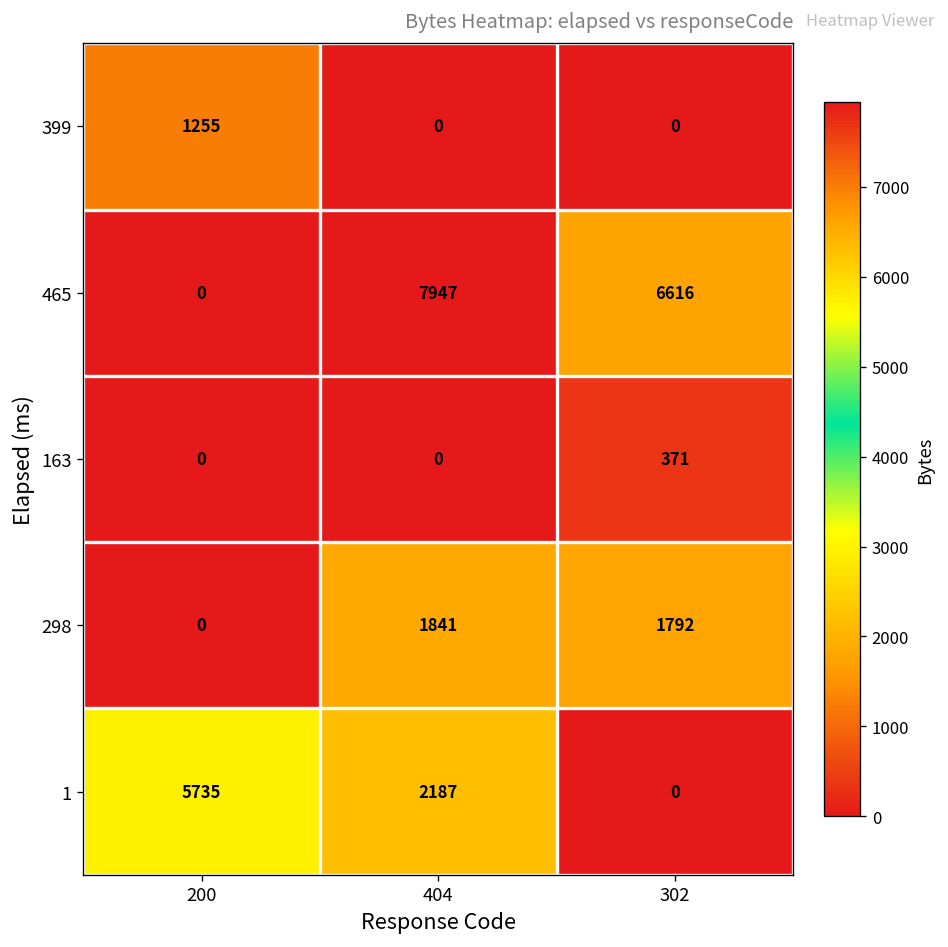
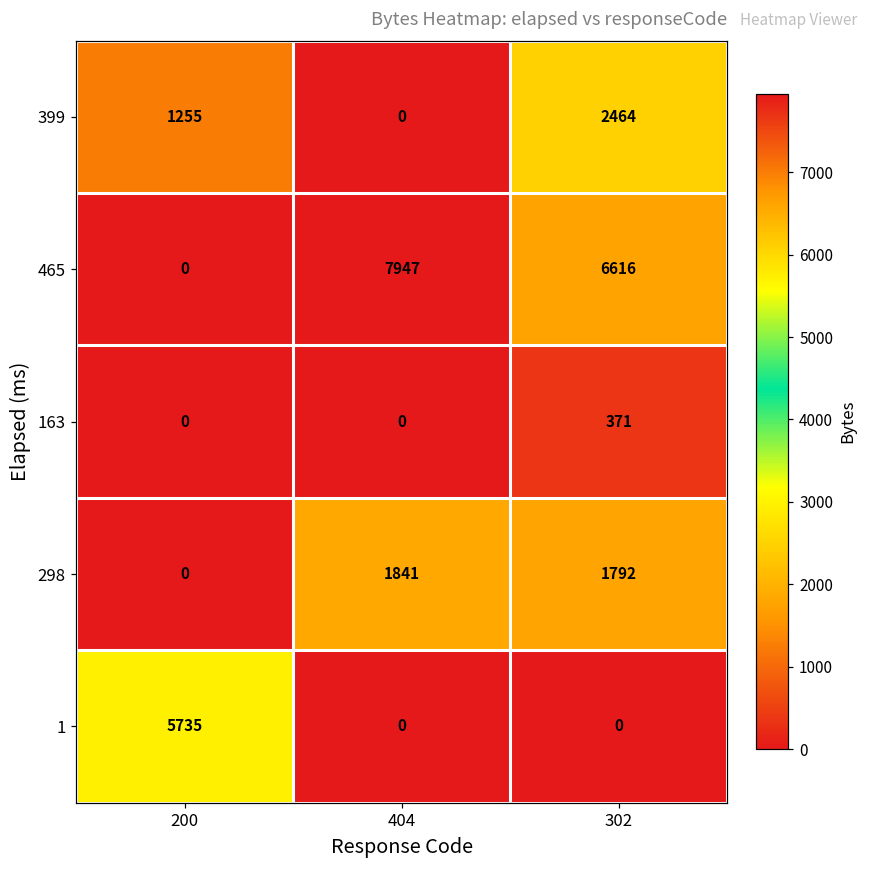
  {
    "399": {
      "200": 1255,
      "404": 0,
-     "302": 0
+     "302": 2464
    },
    "465": {
      "200": 0,
      "404": 7947,
      "302": 6616
    },
    "163": {
      "200": 0,
      "404": 0,
      "302": 371
    },
    "298": {
      "200": 0,
      "404": 1841,
      "302": 1792
    },
    "1": {
      "200": 5735,
-     "404": 2187,
+     "404": 0,
      "302": 0
    }
  }
